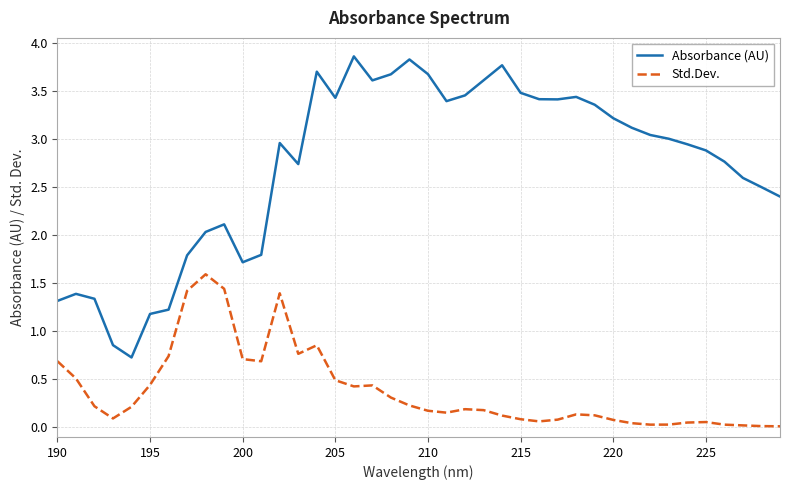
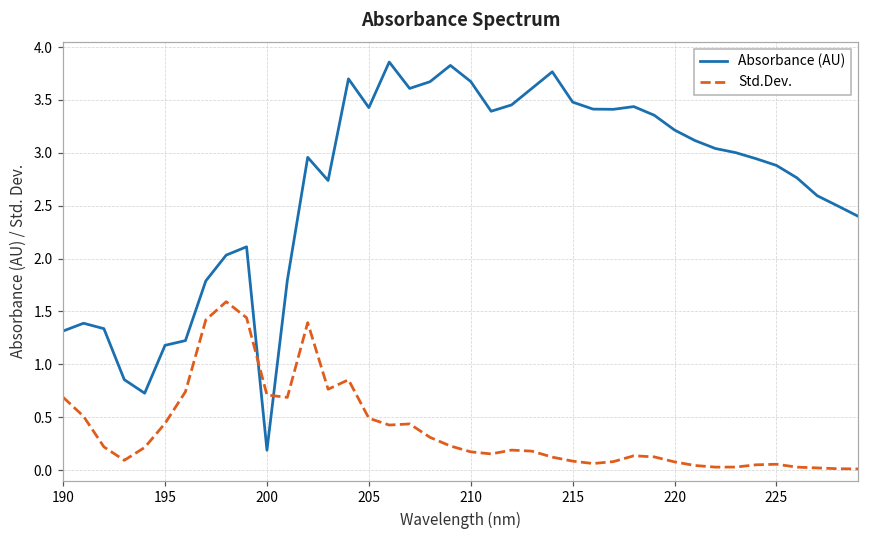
  {
    "Absorbance (AU)": {
      "190": 1.3,
      "195": 1.2,
-     "200": 1.7,
+     "200": 0.2,
      "205": 3.4,
      "210": 3.7,
      "215": 3.5,
      "220": 3.2,
      "225": 2.9
    },
    "Std.Dev.": {
      "190": 0.7,
      "195": 0.4,
      "200": 0.7,
      "205": 0.5,
      "210": 0.2,
      "215": 0.1,
      "220": 0.1,
      "225": 0.1
    }
  }
